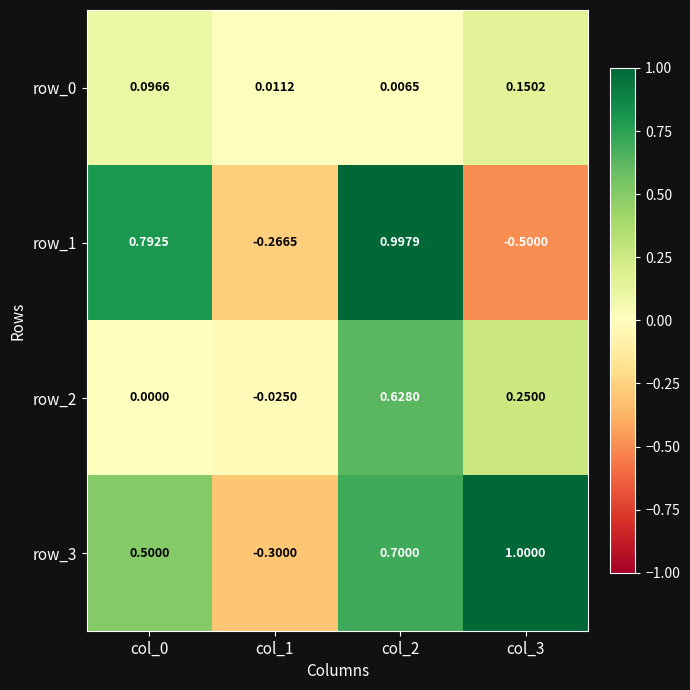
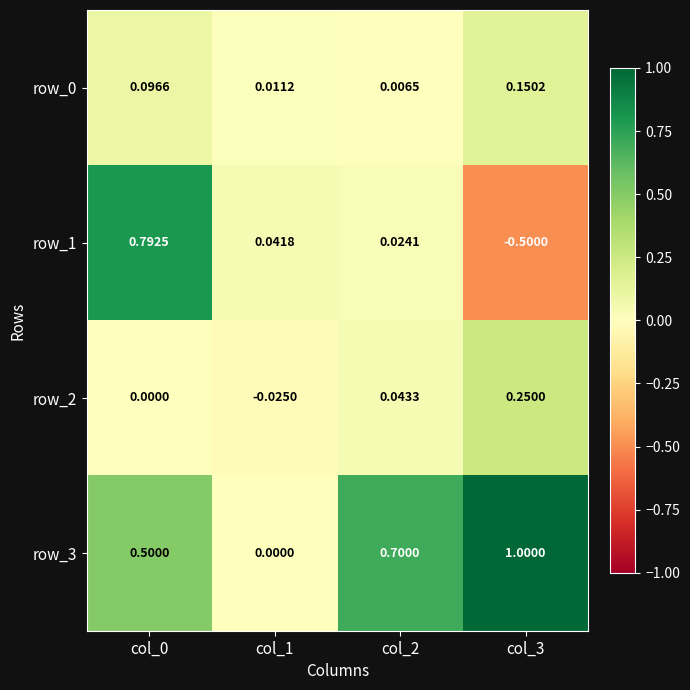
  {
    "row_0": {
      "col_0": 0.0966,
      "col_1": 0.0112,
      "col_2": 0.0065,
      "col_3": 0.1502
    },
    "row_1": {
      "col_0": 0.7925,
-     "col_1": -0.2665,
-     "col_2": 0.9979,
+     "col_1": 0.0418,
+     "col_2": 0.0241,
      "col_3": -0.5000
    },
    "row_2": {
      "col_0": 0.0000,
      "col_1": -0.0250,
-     "col_2": 0.6280,
+     "col_2": 0.0433,
      "col_3": 0.2500
    },
    "row_3": {
      "col_0": 0.5000,
-     "col_1": -0.3000,
+     "col_1": 0.0000,
      "col_2": 0.7000,
      "col_3": 1.0000
    }
  }
